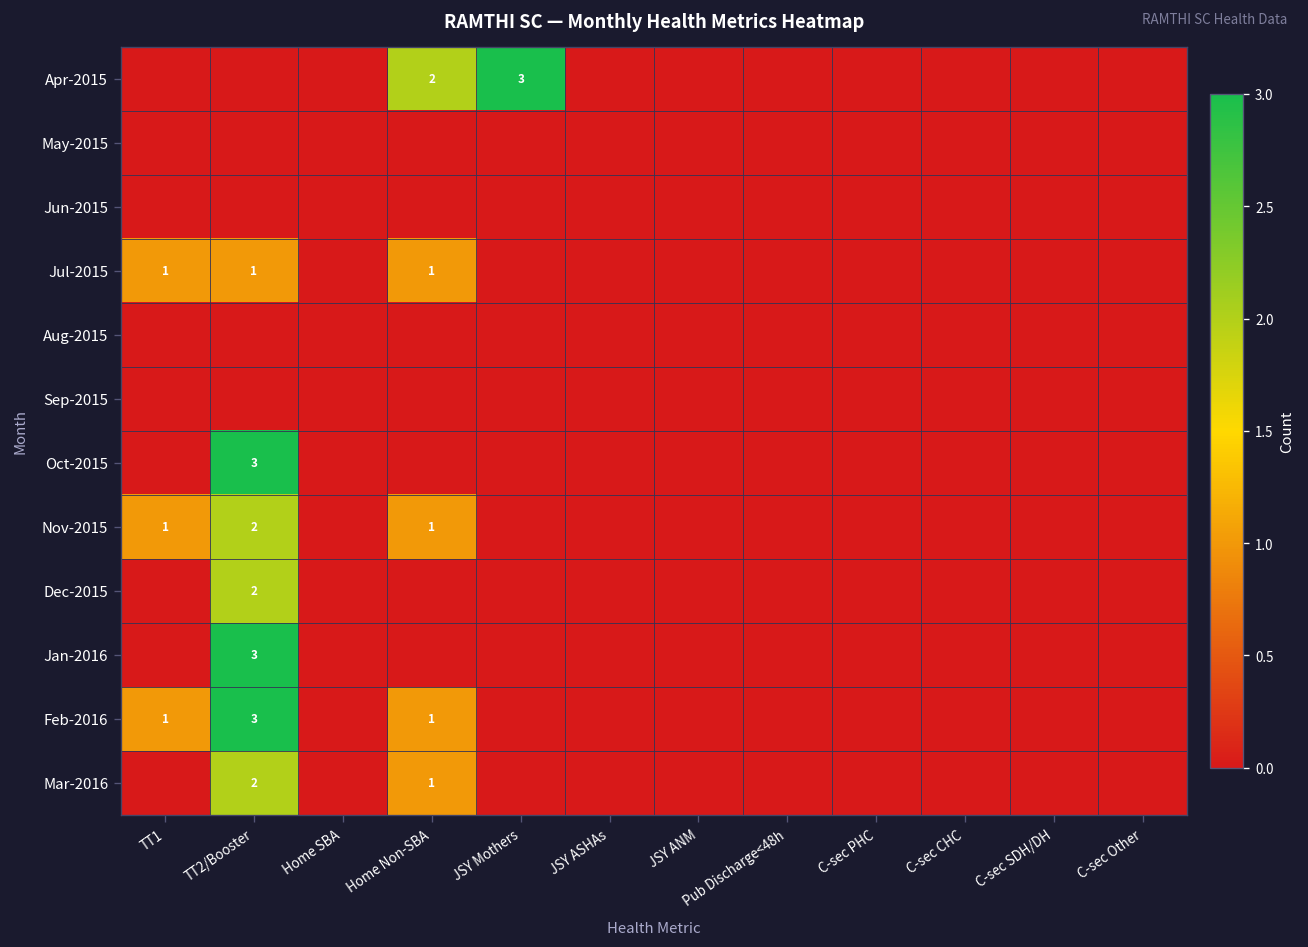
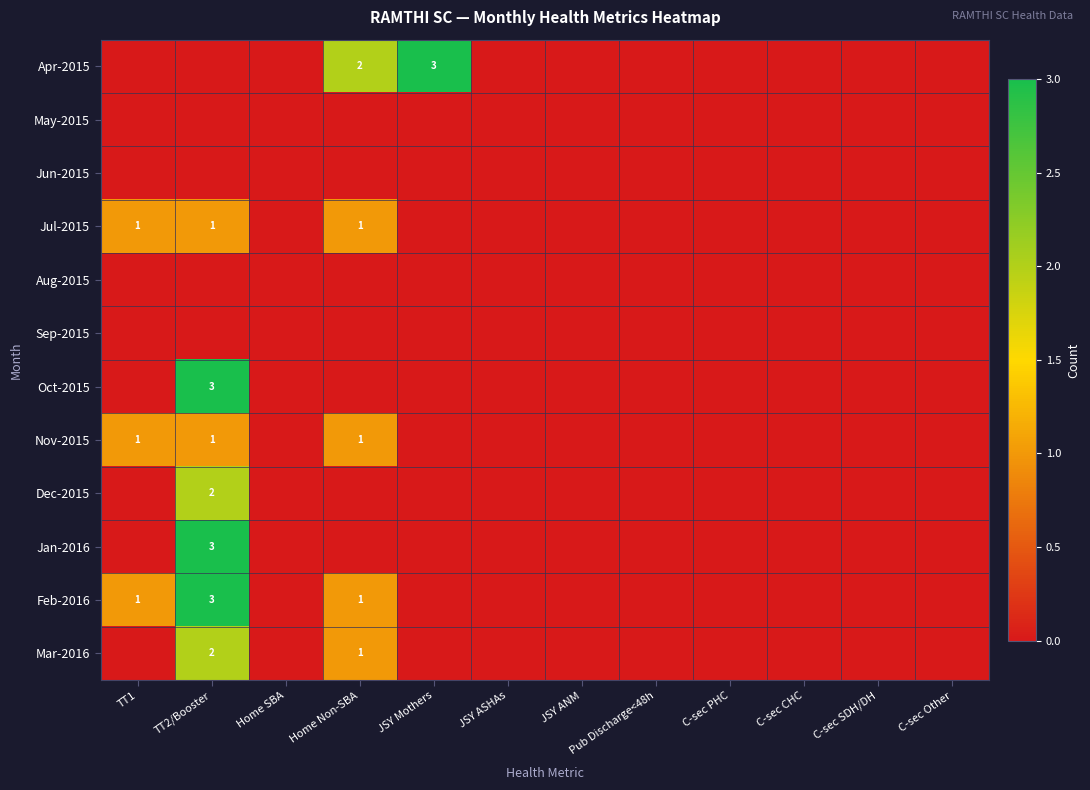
  {
    "Apr-2015": {
      "Home Non-SBA": 2,
      "JSY Mothers": 3
    },
    "Jul-2015": {
      "TT1": 1,
      "TT2/Booster": 1,
      "Home Non-SBA": 1
    },
    "Oct-2015": {
      "TT2/Booster": 3
    },
    "Nov-2015": {
      "TT1": 1,
-     "TT2/Booster": 2,
+     "TT2/Booster": 1,
      "Home Non-SBA": 1
    },
    "Dec-2015": {
      "TT2/Booster": 2
    },
    "Jan-2016": {
      "TT2/Booster": 3
    },
    "Feb-2016": {
      "TT1": 1,
      "TT2/Booster": 3,
      "Home Non-SBA": 1
    },
    "Mar-2016": {
      "TT2/Booster": 2,
      "Home Non-SBA": 1
    }
  }
